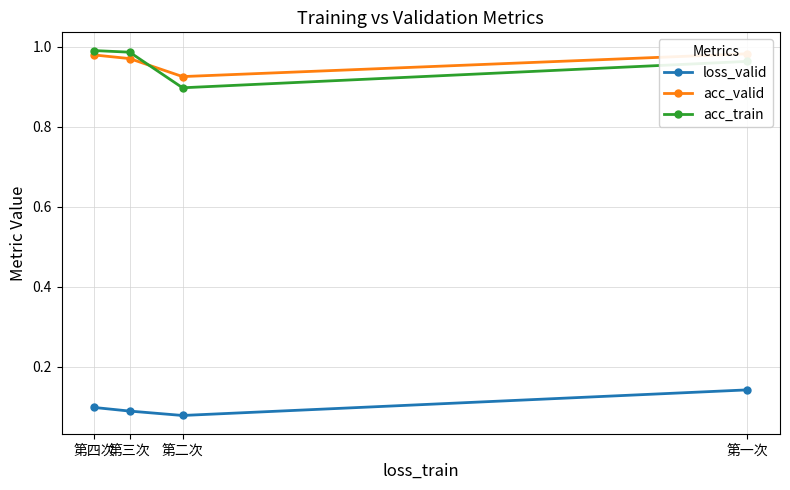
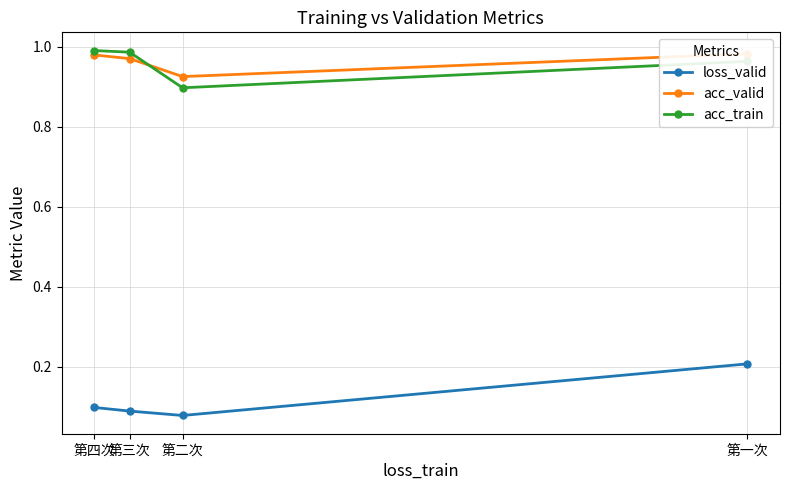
  {
    "loss_valid": {
      "第二次": 0.08,
-     "第一次": 0.14
+     "第一次": 0.21
    },
    "acc_valid": {
      "第二次": 0.93
    },
    "acc_train": {
      "第二次": 0.90
    }
  }
